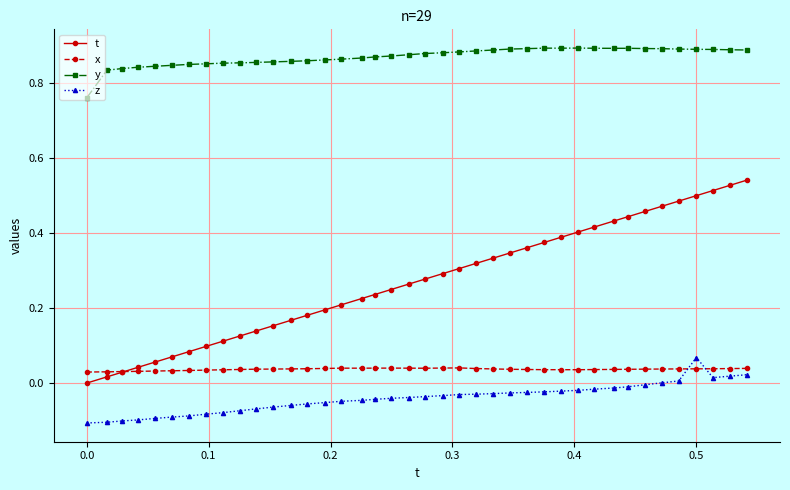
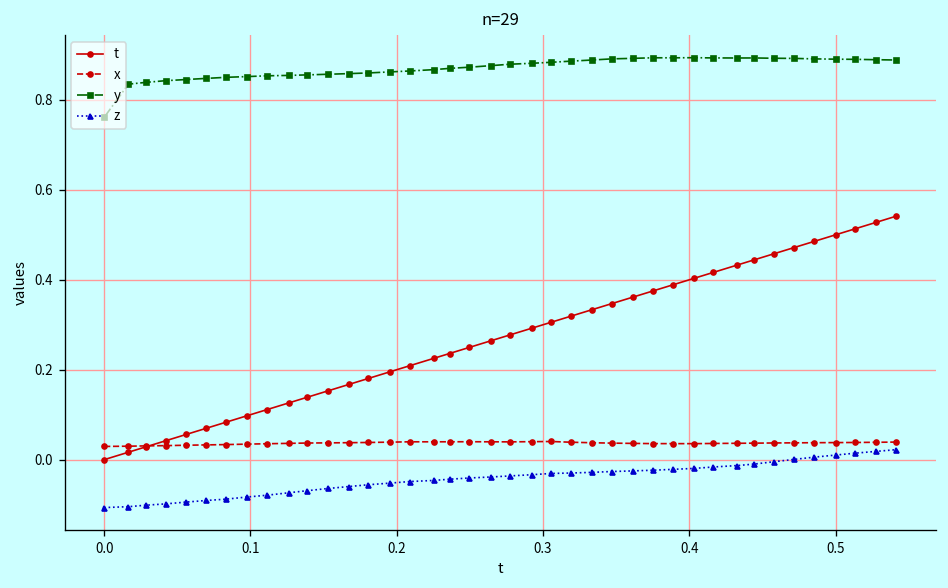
  {
    "y": {
      "0.5": 0.89
    },
    "z": {
      "0.0": -0.11,
-     "0.5": 0.07
+     "0.5": 0.01
    }
  }
